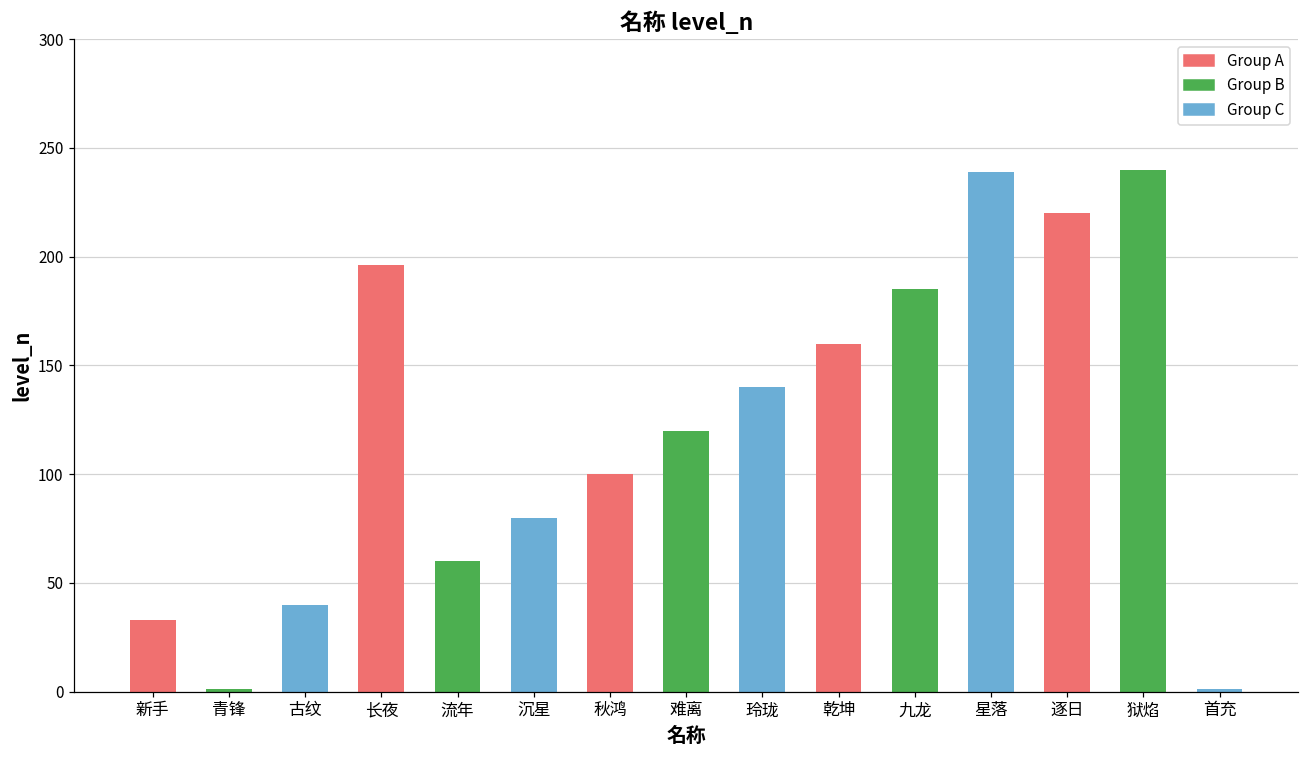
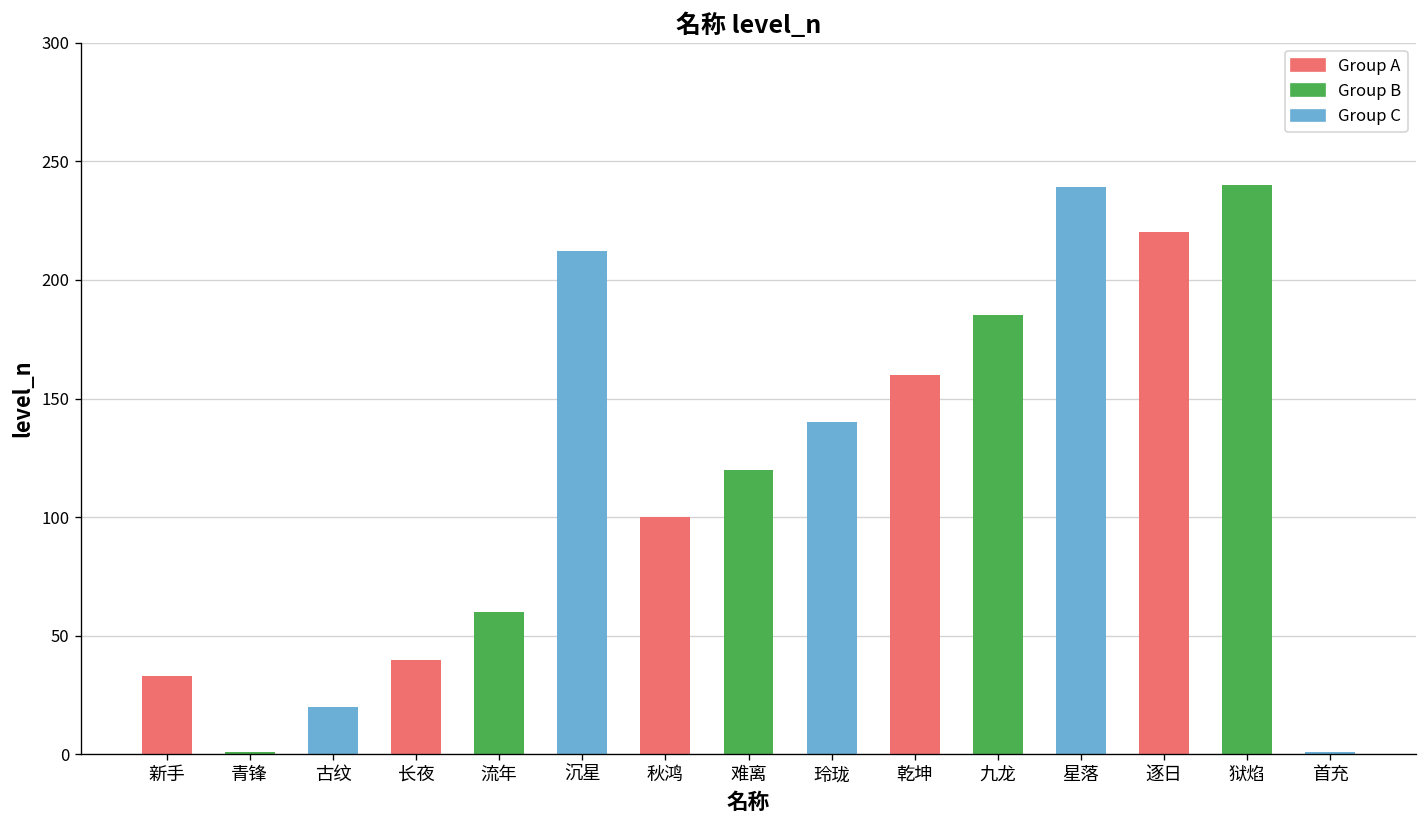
  {
    "新手": 33,
-   "古纹": 40,
-   "长夜": 196,
+   "古纹": 20,
+   "长夜": 40,
    "流年": 60,
-   "沉星": 80,
+   "沉星": 212,
    "秋鸿": 100,
    "难离": 120,
    "玲珑": 140,
    "乾坤": 160,
    "九龙": 185,
    "星落": 239,
    "逐日": 220,
    "狱焰": 240
  }
